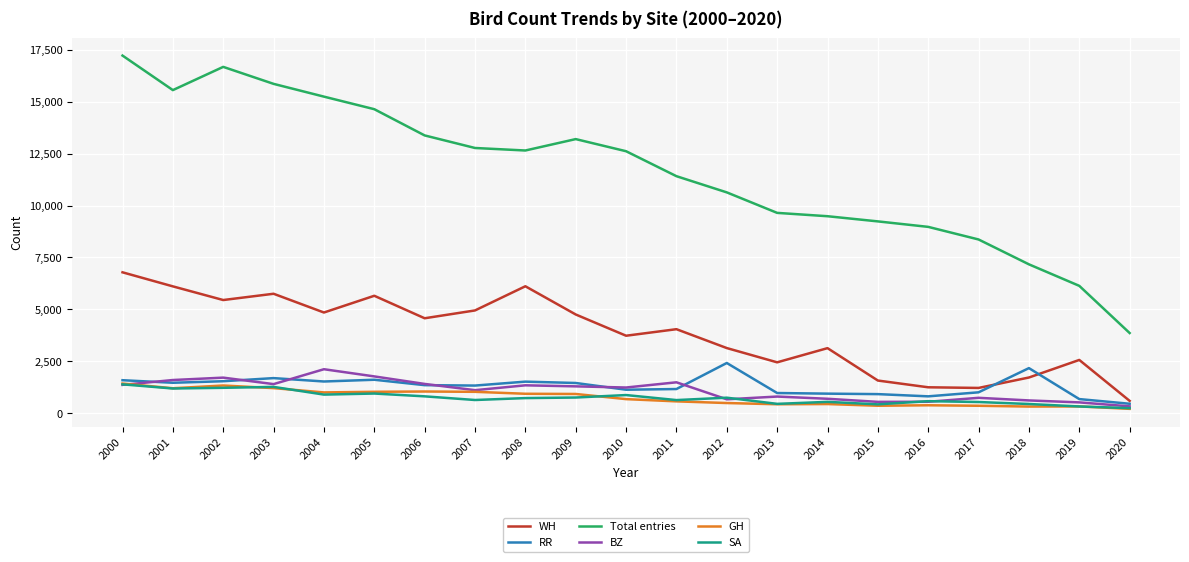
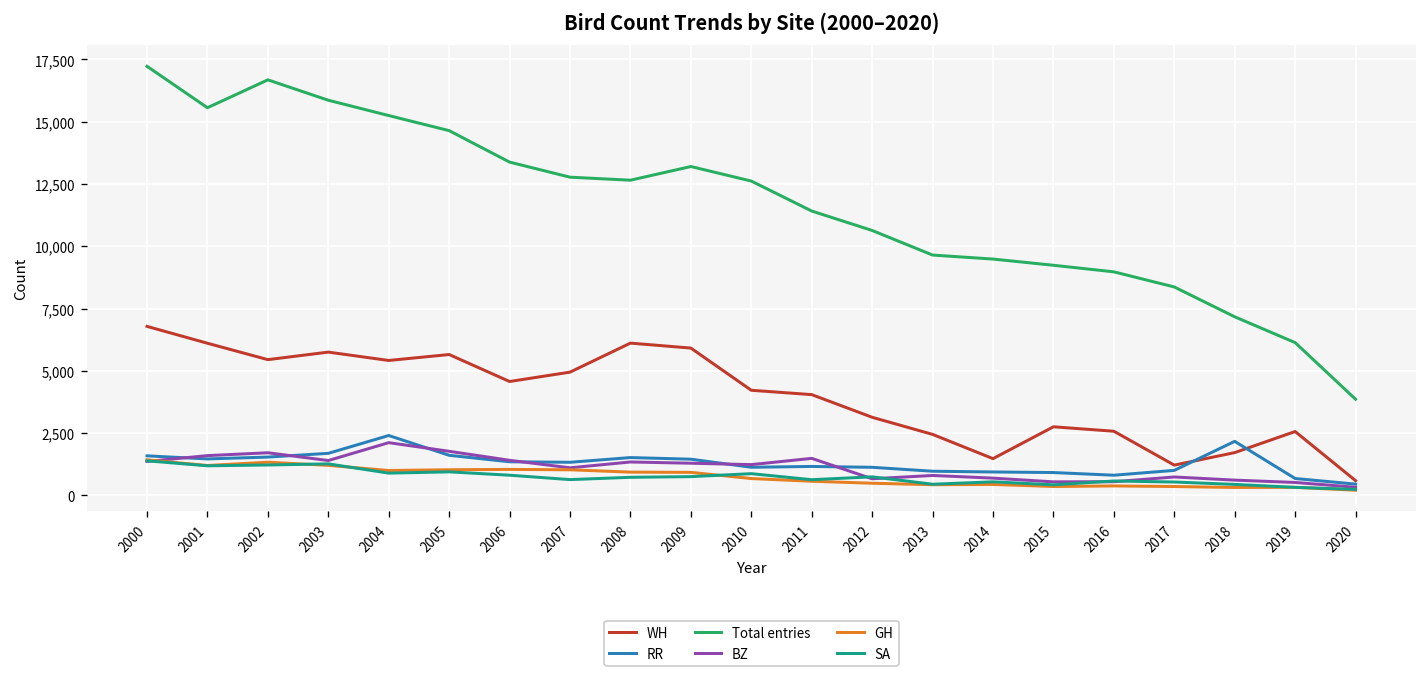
  {
    "WH": {
      "2000": "6,800",
      "2001": "6,100",
      "2002": "5,400",
      "2003": "5,800",
-     "2004": "4,800",
+     "2004": "5,400",
      "2005": "5,700",
      "2006": "4,600",
      "2007": "4,900",
      "2008": "6,100",
-     "2009": "4,800",
-     "2010": "3,700",
+     "2009": "5,900",
+     "2010": "4,200",
      "2011": "4,000",
      "2012": "3,100",
      "2013": "2,400",
-     "2014": "3,100",
-     "2015": "1,600",
-     "2016": "1,200",
+     "2014": "1,500",
+     "2015": "2,800",
+     "2016": "2,600",
      "2017": "1,200",
      "2018": "1,700",
      "2019": "2,600",
      "2020": "600"
    },
    "RR": {
      "2000": "1,600",
      "2001": "1,500",
      "2002": "1,500",
      "2003": "1,700",
-     "2004": "1,500",
+     "2004": "2,400",
      "2005": "1,600",
      "2007": "1,300",
      "2008": "1,500",
      "2009": "1,500",
      "2011": "1,200",
-     "2012": "2,400",
+     "2012": "1,100",
      "2013": "1,000",
      "2014": "900",
      "2015": "900",
      "2016": "800",
      "2017": "1,000",
      "2018": "2,200",
      "2019": "700",
      "2020": "500"
    },
    "BZ": {
      "2001": "1,600",
      "2002": "1,700",
      "2003": "1,400",
      "2004": "2,100",
      "2005": "1,800",
      "2008": "1,300",
      "2009": "1,300",
      "2011": "1,500",
      "2013": "800",
      "2014": "700",
      "2017": "700",
      "2018": "600",
      "2019": "500"
    },
    "GH": {
      "2006": "1,000",
      "2008": "900",
      "2009": "900",
      "2010": "700",
      "2012": "500",
      "2016": "400",
      "2017": "400",
      "2018": "300"
    }
  }
